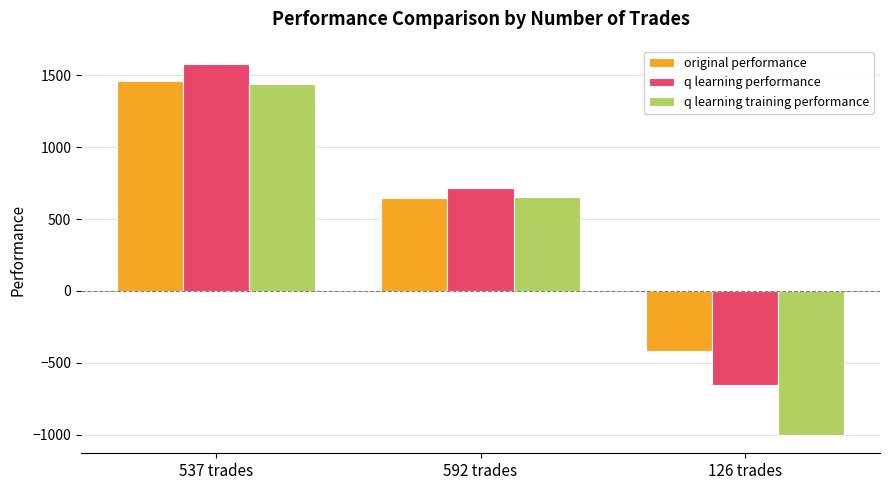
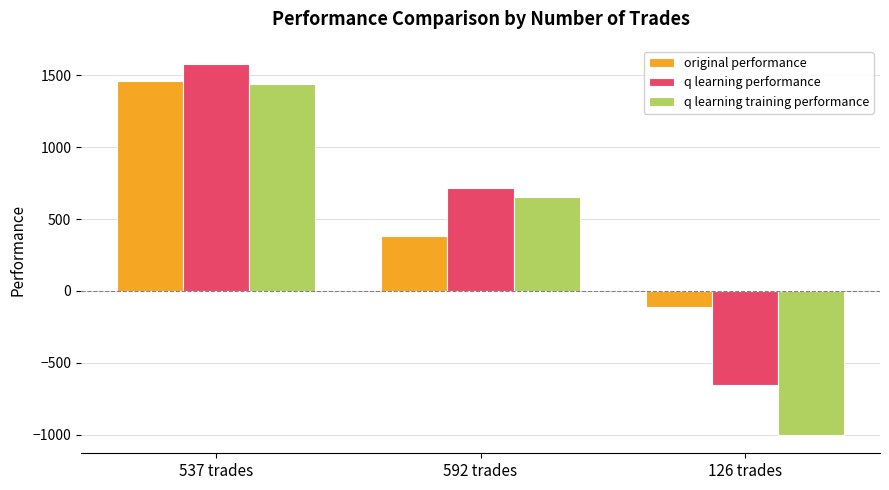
  {
    "original performance": {
      "537 trades": 1460,
-     "592 trades": 650,
-     "126 trades": -420
+     "592 trades": 380,
+     "126 trades": -110
    },
    "q learning performance": {
      "537 trades": 1580,
      "592 trades": 720,
      "126 trades": -650
    },
    "q learning training performance": {
      "537 trades": 1440,
      "592 trades": 660,
      "126 trades": -1000
    }
  }
